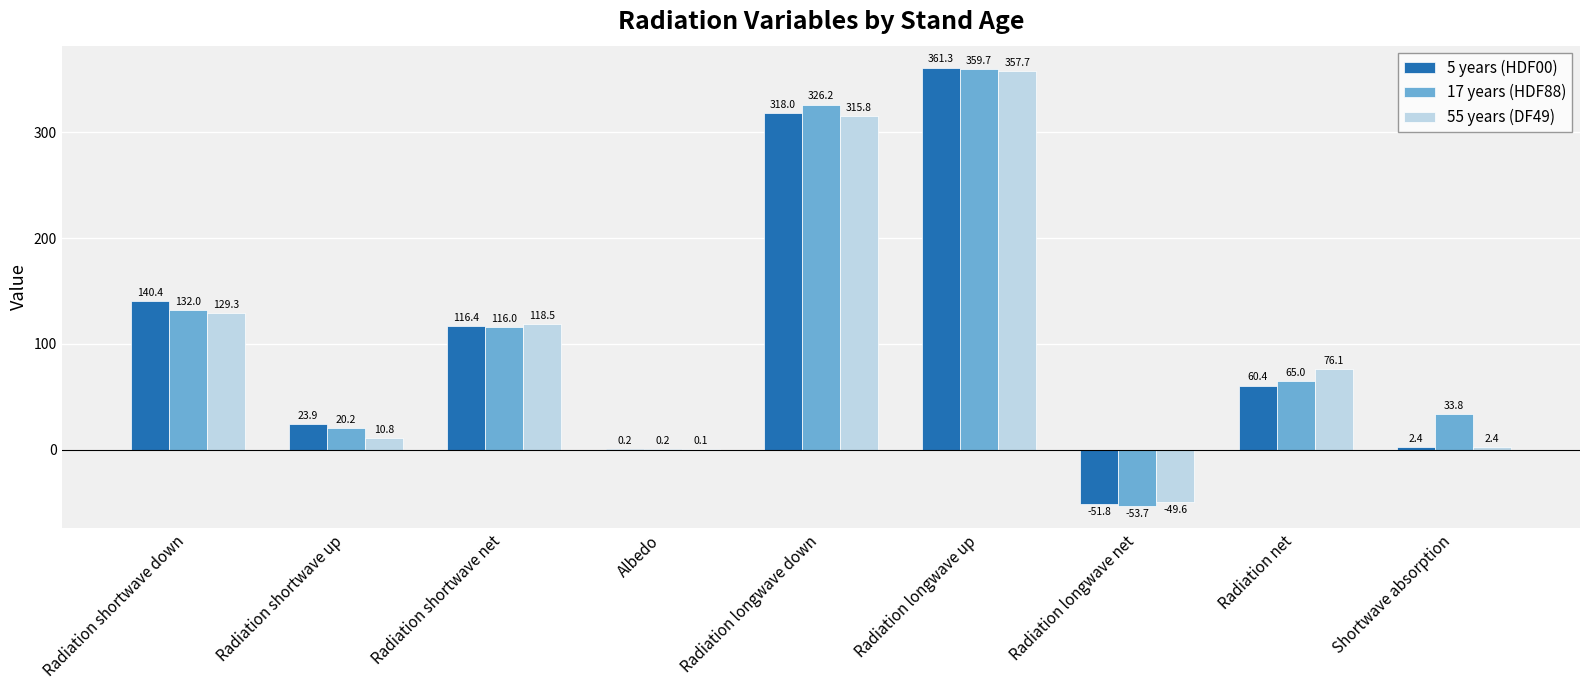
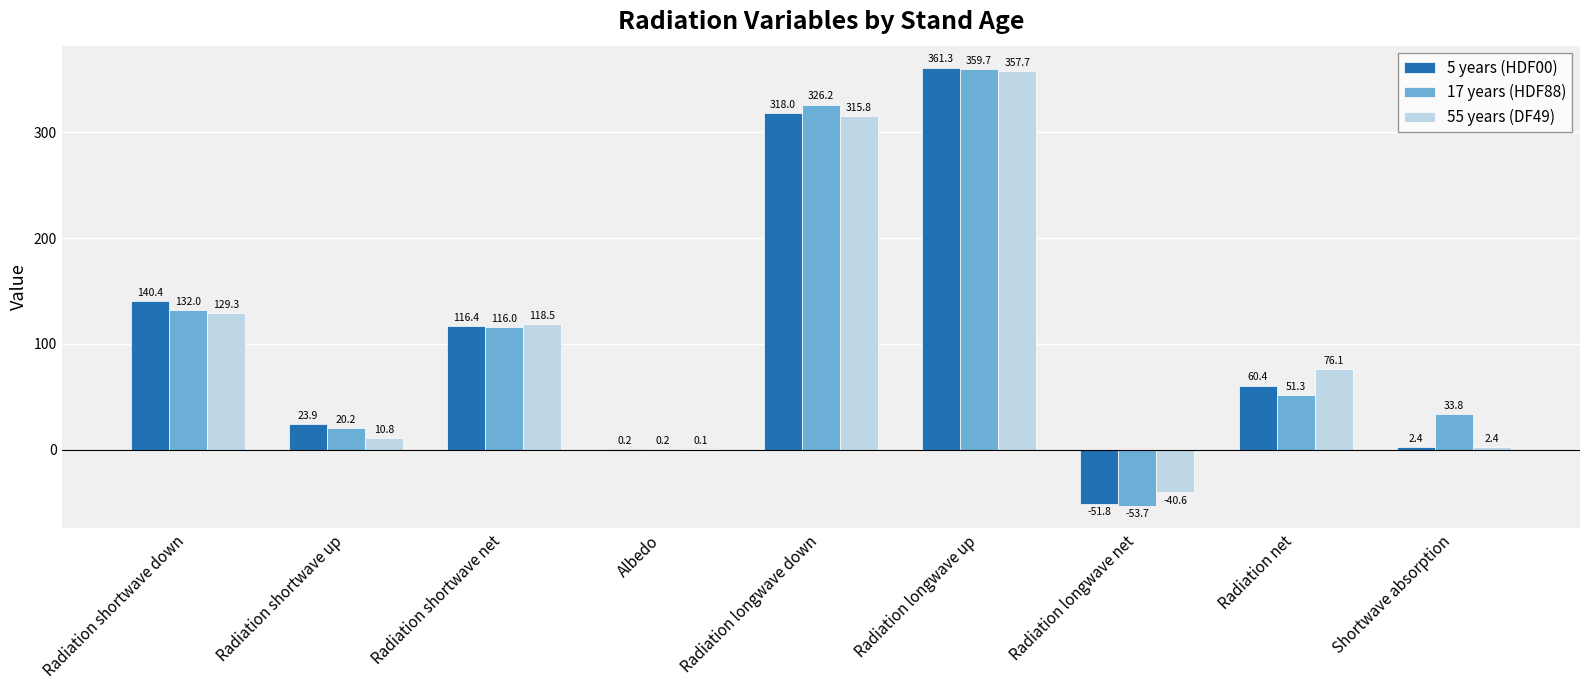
  {
    "5 years (HDF00)": {
      "Radiation shortwave down": 140.4,
      "Radiation shortwave up": 23.9,
      "Radiation shortwave net": 116.4,
      "Albedo": 0.2,
      "Radiation longwave down": 318.0,
      "Radiation longwave up": 361.3,
      "Radiation longwave net": -51.8,
      "Radiation net": 60.4,
      "Shortwave absorption": 2.4
    },
    "17 years (HDF88)": {
      "Radiation shortwave down": 132.0,
      "Radiation shortwave up": 20.2,
      "Radiation shortwave net": 116.0,
      "Albedo": 0.2,
      "Radiation longwave down": 326.2,
      "Radiation longwave up": 359.7,
      "Radiation longwave net": -53.7,
-     "Radiation net": 65.0,
+     "Radiation net": 51.3,
      "Shortwave absorption": 33.8
    },
    "55 years (DF49)": {
      "Radiation shortwave down": 129.3,
      "Radiation shortwave up": 10.8,
      "Radiation shortwave net": 118.5,
      "Albedo": 0.1,
      "Radiation longwave down": 315.8,
      "Radiation longwave up": 357.7,
-     "Radiation longwave net": -49.6,
+     "Radiation longwave net": -40.6,
      "Radiation net": 76.1,
      "Shortwave absorption": 2.4
    }
  }
